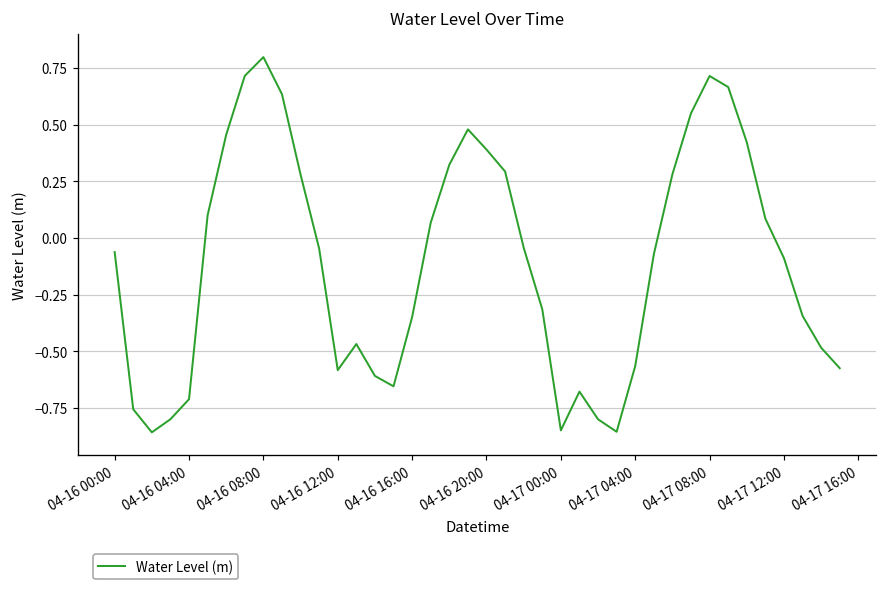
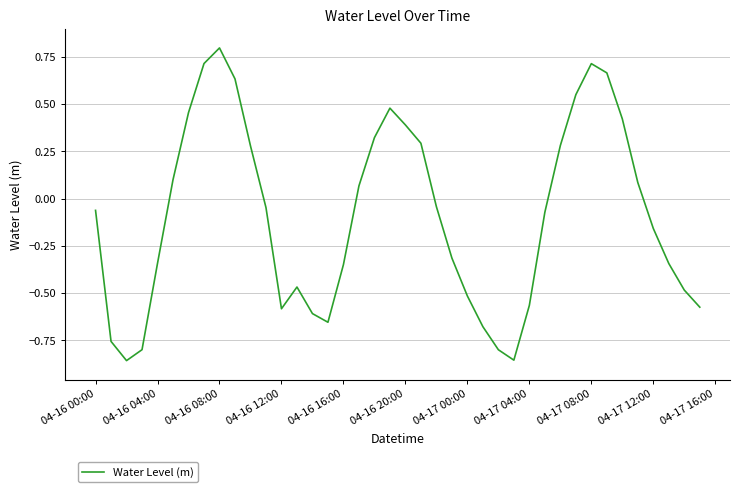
  {
    "04-16 00:00": -0.06,
-   "04-16 04:00": -0.71,
+   "04-16 04:00": -0.34,
    "04-16 08:00": 0.80,
    "04-16 12:00": -0.58,
    "04-16 16:00": -0.35,
    "04-16 20:00": 0.39,
-   "04-17 00:00": -0.85,
+   "04-17 00:00": -0.51,
    "04-17 04:00": -0.56,
    "04-17 08:00": 0.71,
-   "04-17 12:00": -0.09
+   "04-17 12:00": -0.16
  }
